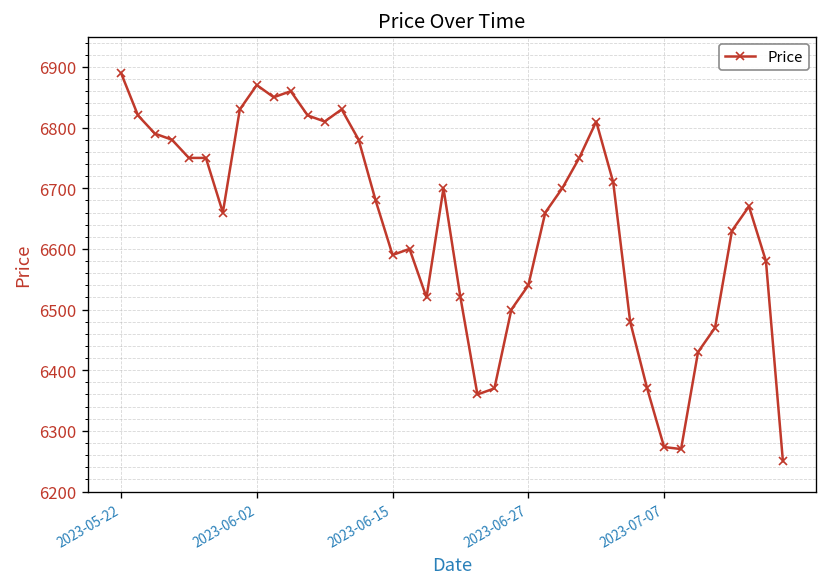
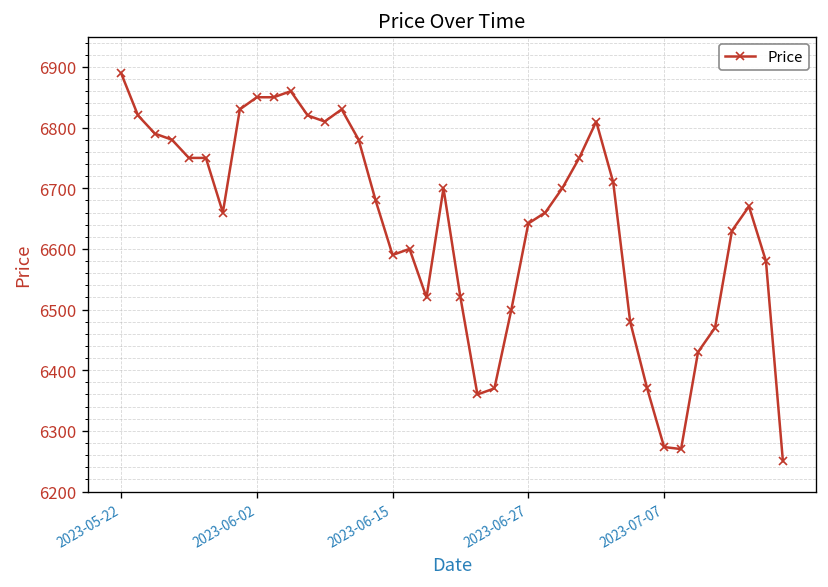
  {
    "2023-05-22": 6890,
-   "2023-06-02": 6870,
+   "2023-06-02": 6850,
    "2023-06-15": 6590,
-   "2023-06-27": 6540,
+   "2023-06-27": 6640,
    "2023-07-07": 6270
  }
